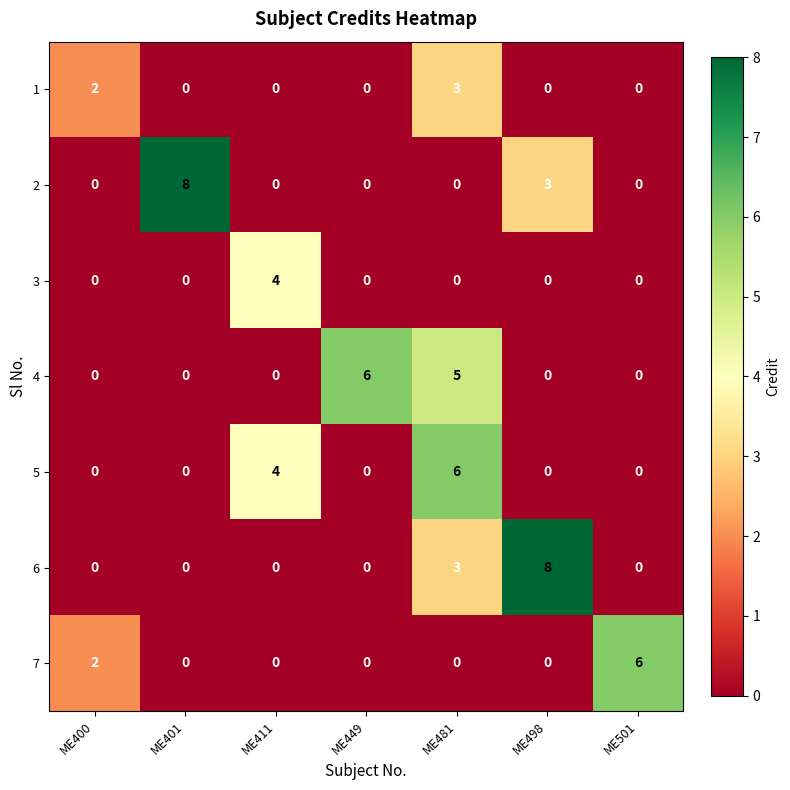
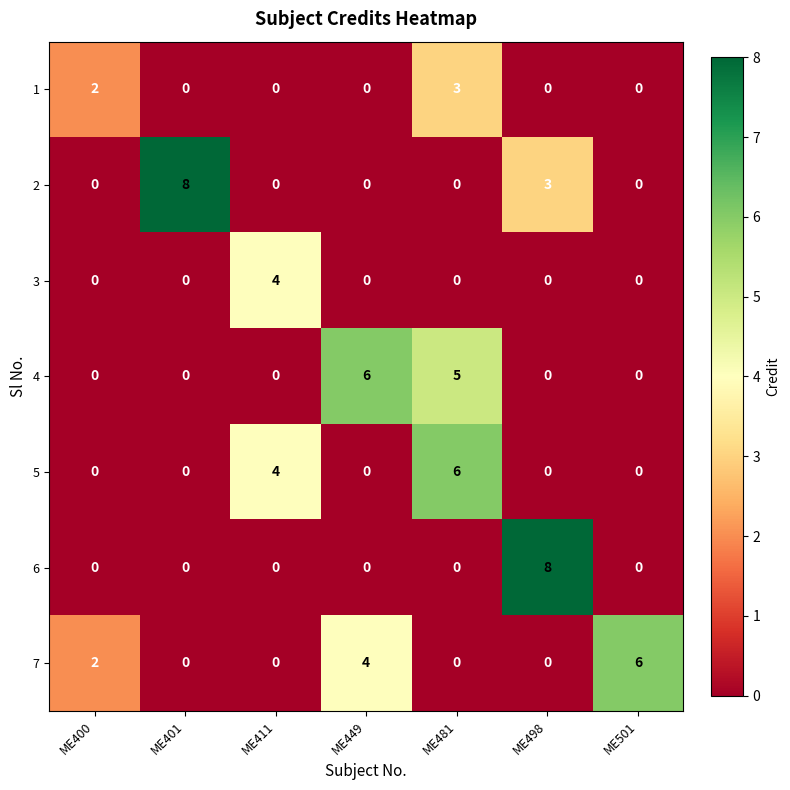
  {
    "1": {
      "ME400": 2,
      "ME401": 0,
      "ME411": 0,
      "ME449": 0,
      "ME481": 3,
      "ME498": 0,
      "ME501": 0
    },
    "2": {
      "ME400": 0,
      "ME401": 8,
      "ME411": 0,
      "ME449": 0,
      "ME481": 0,
      "ME498": 3,
      "ME501": 0
    },
    "3": {
      "ME400": 0,
      "ME401": 0,
      "ME411": 4,
      "ME449": 0,
      "ME481": 0,
      "ME498": 0,
      "ME501": 0
    },
    "4": {
      "ME400": 0,
      "ME401": 0,
      "ME411": 0,
      "ME449": 6,
      "ME481": 5,
      "ME498": 0,
      "ME501": 0
    },
    "5": {
      "ME400": 0,
      "ME401": 0,
      "ME411": 4,
      "ME449": 0,
      "ME481": 6,
      "ME498": 0,
      "ME501": 0
    },
    "6": {
      "ME400": 0,
      "ME401": 0,
      "ME411": 0,
      "ME449": 0,
-     "ME481": 3,
+     "ME481": 0,
      "ME498": 8,
      "ME501": 0
    },
    "7": {
      "ME400": 2,
      "ME401": 0,
      "ME411": 0,
-     "ME449": 0,
+     "ME449": 4,
      "ME481": 0,
      "ME498": 0,
      "ME501": 6
    }
  }
